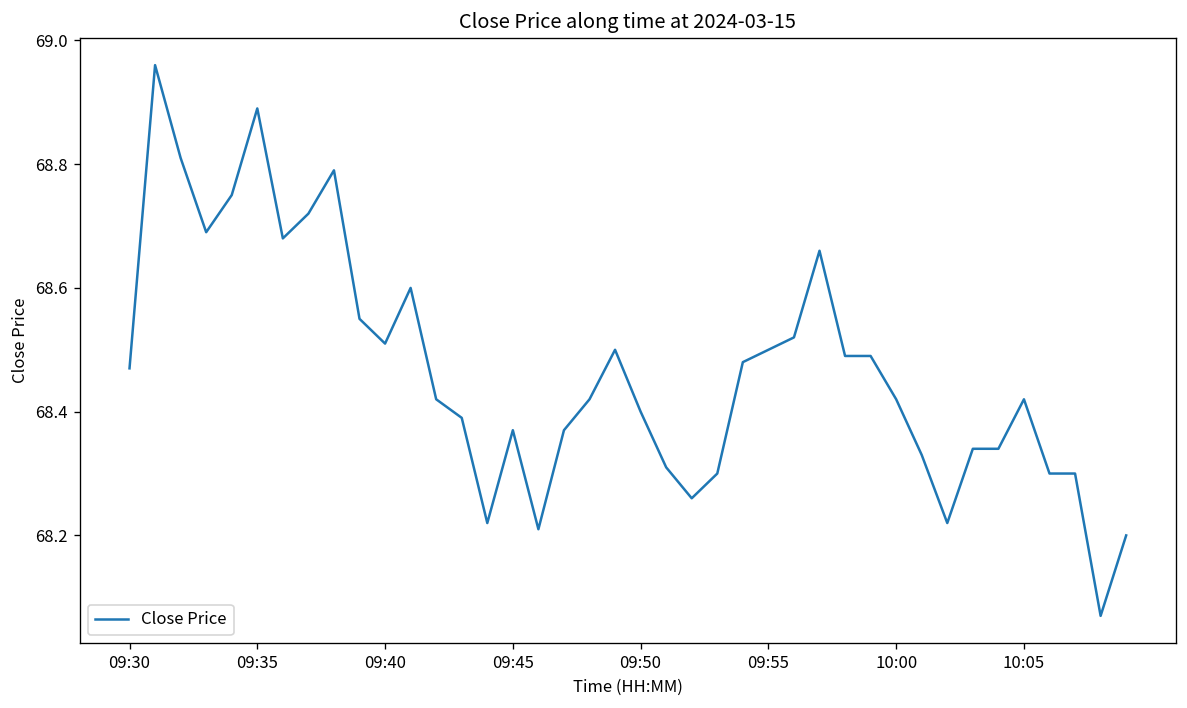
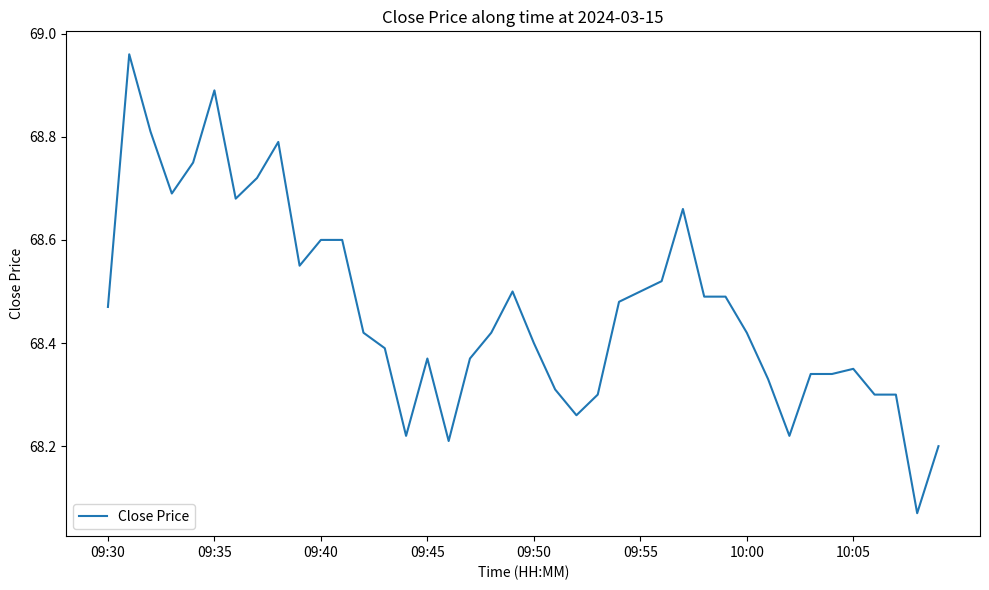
  {
    "09:30": 68.47,
    "09:35": 68.89,
-   "09:40": 68.51,
+   "09:40": 68.60,
    "09:45": 68.37,
    "09:50": 68.40,
    "09:55": 68.50,
    "10:00": 68.42,
-   "10:05": 68.42
+   "10:05": 68.35
  }
